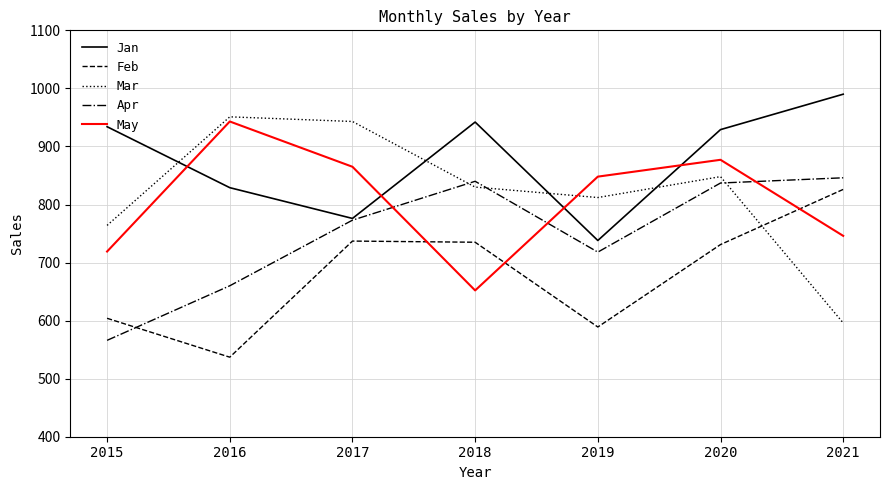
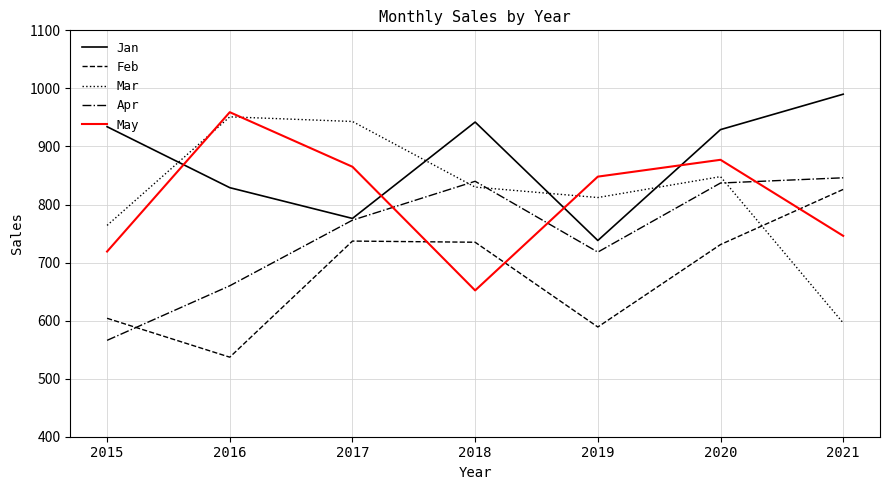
  {
    "May": {
      "2015": 720,
-     "2016": 940,
+     "2016": 960,
      "2017": 870,
      "2018": 650,
      "2019": 850,
      "2020": 880,
      "2021": 750
    }
  }
